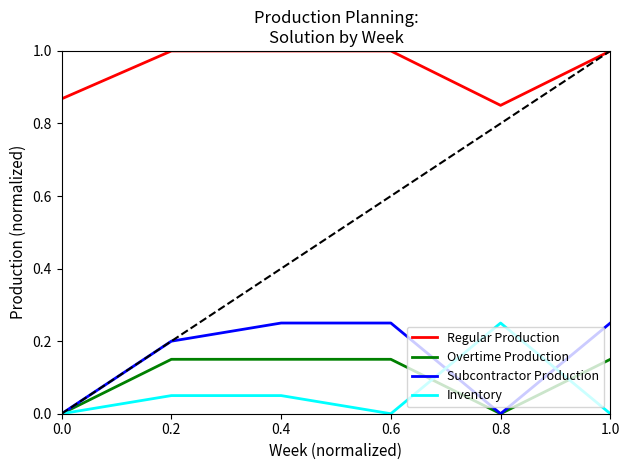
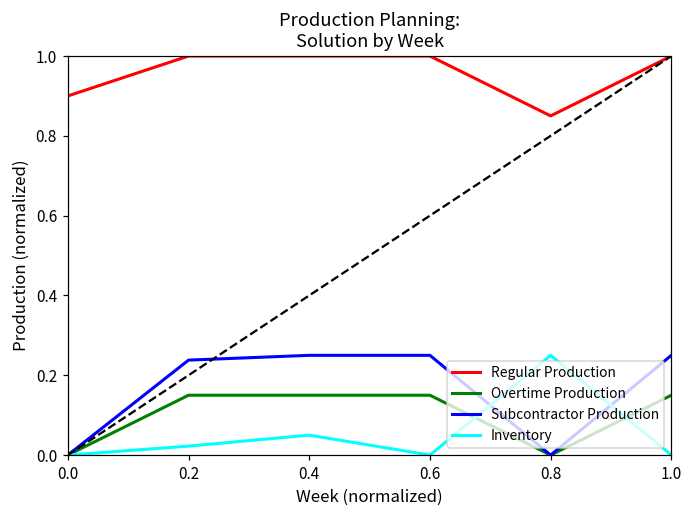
  {
    "Regular Production": {
-     "0.0": 0.87,
+     "0.0": 0.90,
      "0.2": 1.00,
      "0.4": 1.00,
      "0.6": 1.00,
      "0.8": 0.85
    },
    "Overtime Production": {
      "0.2": 0.15,
      "0.4": 0.15,
      "0.6": 0.15,
      "1.0": 0.15
    },
    "Subcontractor Production": {
-     "0.2": 0.20,
+     "0.2": 0.24,
      "0.4": 0.25,
      "0.6": 0.25,
      "1.0": 0.25
    },
    "Inventory": {
-     "0.2": 0.05,
+     "0.2": 0.02,
      "0.4": 0.05,
      "0.6": 0.00,
      "0.8": 0.25,
      "1.0": 0.00
    }
  }
